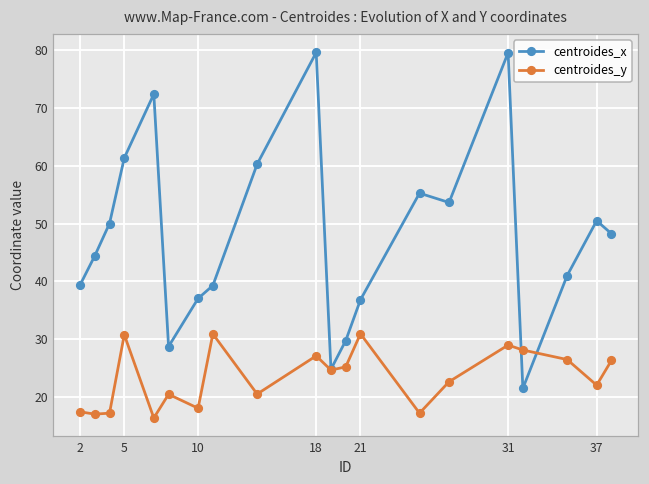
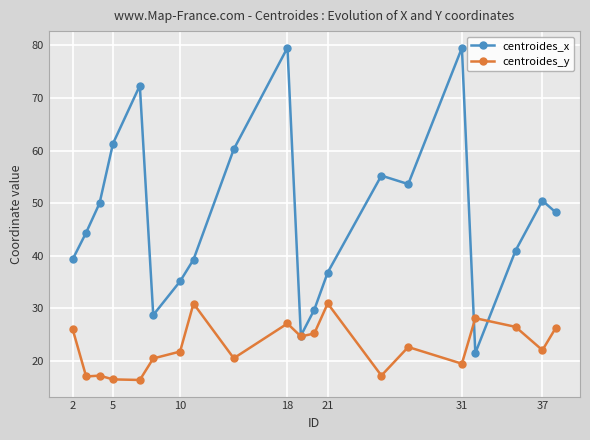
  {
    "centroides_x": {
      "2": 39,
      "5": 61,
-     "10": 37,
+     "10": 35,
      "18": 80,
      "21": 37,
      "31": 80,
      "37": 50
    },
    "centroides_y": {
-     "2": 17,
-     "5": 31,
-     "10": 18,
+     "2": 26,
+     "5": 17,
+     "10": 22,
      "18": 27,
      "21": 31,
-     "31": 29,
+     "31": 20,
      "37": 22
    }
  }
